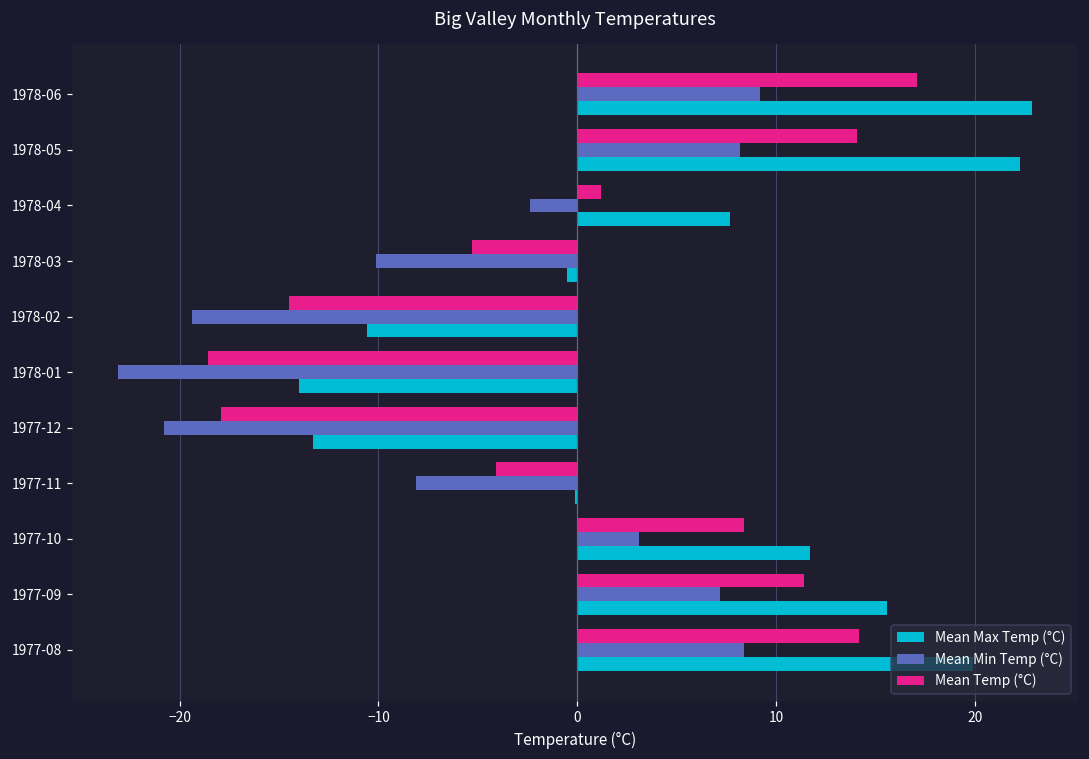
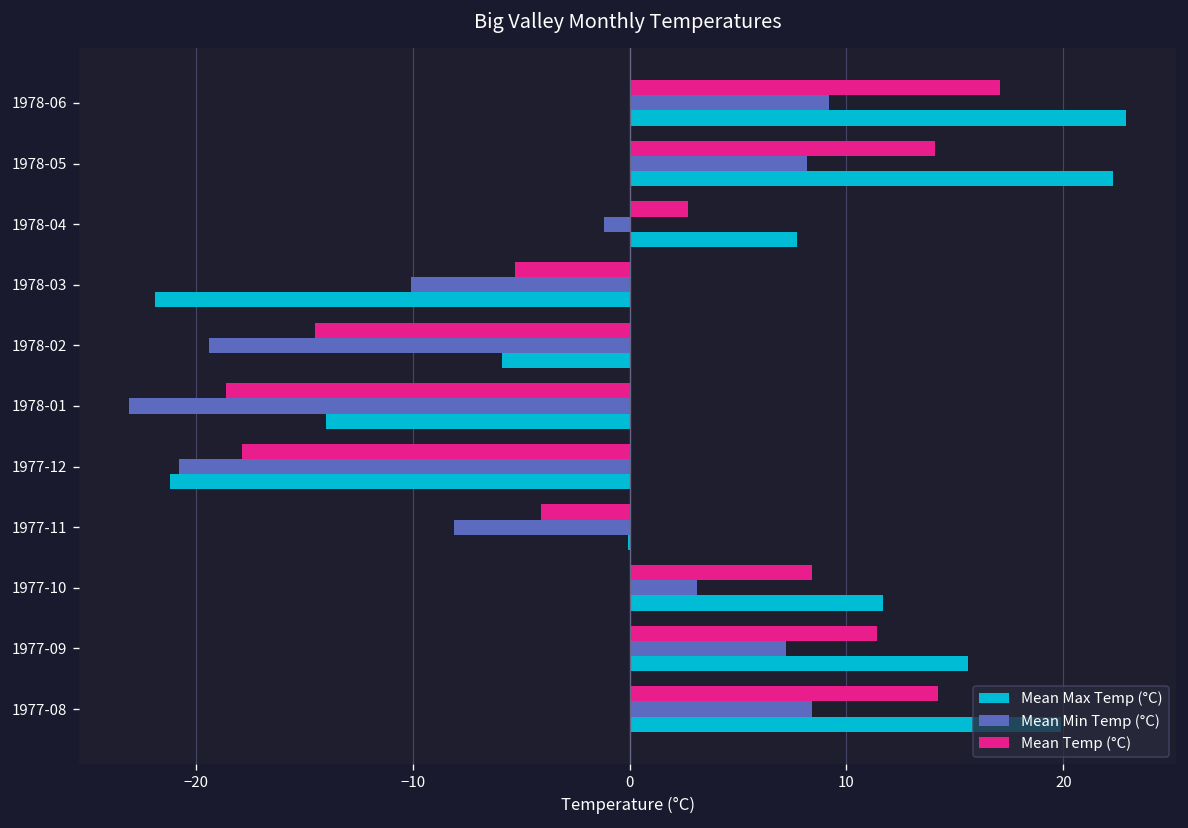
  {
    "Mean Max Temp (°C)": {
      "1978-06": 22.9,
      "1978-05": 22.3,
      "1978-04": 7.7,
-     "1978-03": -0.5,
-     "1978-02": -10.6,
+     "1978-03": -21.9,
+     "1978-02": -5.9,
      "1978-01": -14.0,
-     "1977-12": -13.3,
+     "1977-12": -21.2,
      "1977-10": 11.7,
      "1977-09": 15.6
    },
    "Mean Min Temp (°C)": {
      "1978-06": 9.2,
      "1978-05": 8.2,
-     "1978-04": -2.4,
+     "1978-04": -1.2,
      "1978-03": -10.1,
      "1978-02": -19.4,
      "1978-01": -23.1,
      "1977-12": -20.8,
      "1977-11": -8.1,
      "1977-10": 3.1,
      "1977-09": 7.2,
      "1977-08": 8.4
    },
    "Mean Temp (°C)": {
      "1978-06": 17.1,
      "1978-05": 14.1,
-     "1978-04": 1.2,
+     "1978-04": 2.7,
      "1978-03": -5.3,
      "1978-02": -14.5,
      "1978-01": -18.6,
      "1977-12": -17.9,
      "1977-11": -4.1,
      "1977-10": 8.4,
      "1977-09": 11.4,
      "1977-08": 14.2
    }
  }
